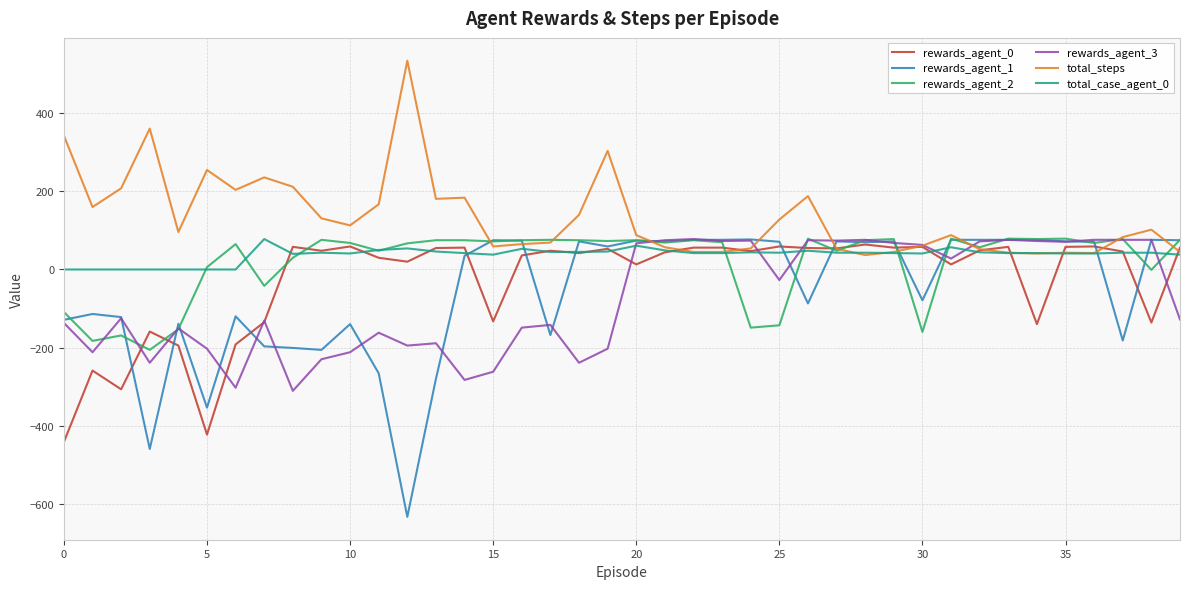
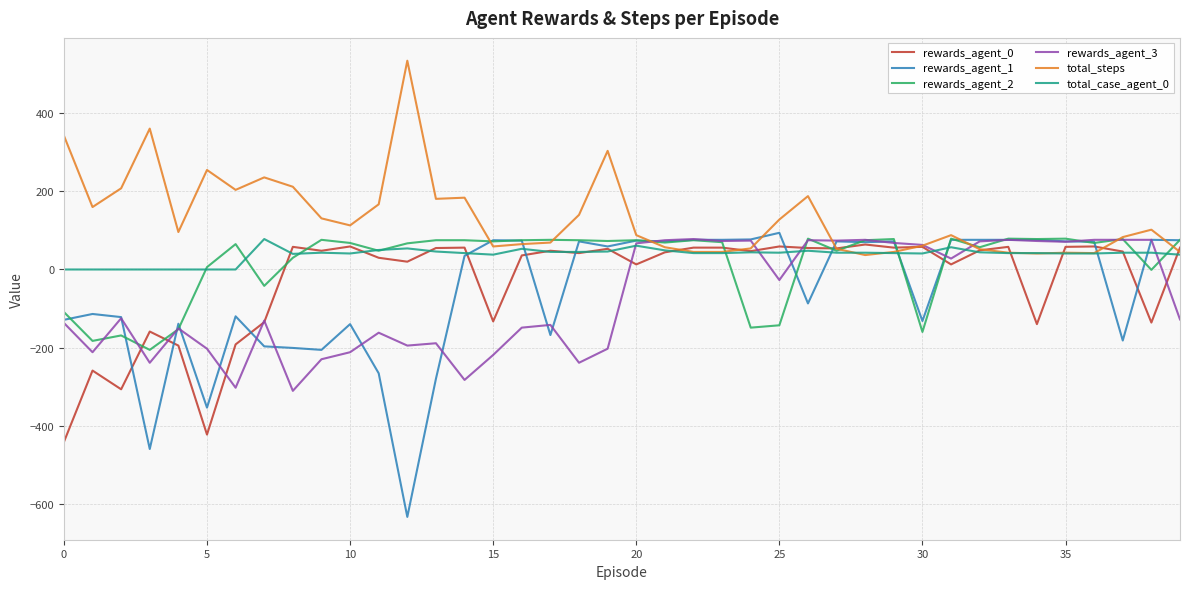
  {
    "rewards_agent_0": {
      "0": -440,
      "5": -420,
      "10": 60,
      "15": -130,
      "20": 10,
      "25": 60,
      "35": 60
    },
    "rewards_agent_1": {
      "0": -130,
      "5": -350,
      "10": -140,
-     "25": 70,
-     "30": -80
+     "25": 90,
+     "30": -130
    },
    "rewards_agent_3": {
      "0": -140,
      "5": -200,
      "10": -210,
-     "15": -260,
+     "15": -220,
      "25": -30
    },
    "total_steps": {
      "0": 340,
      "5": 260,
      "10": 110,
      "15": 60,
      "20": 90,
      "25": 130
    }
  }
